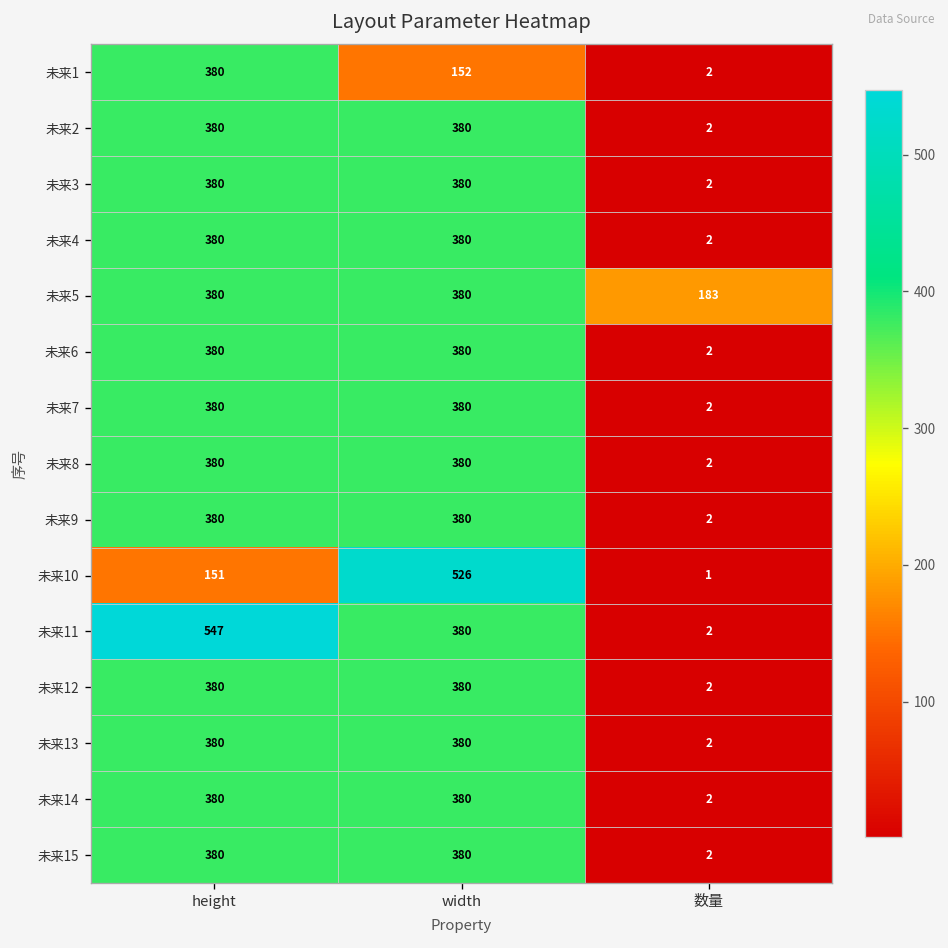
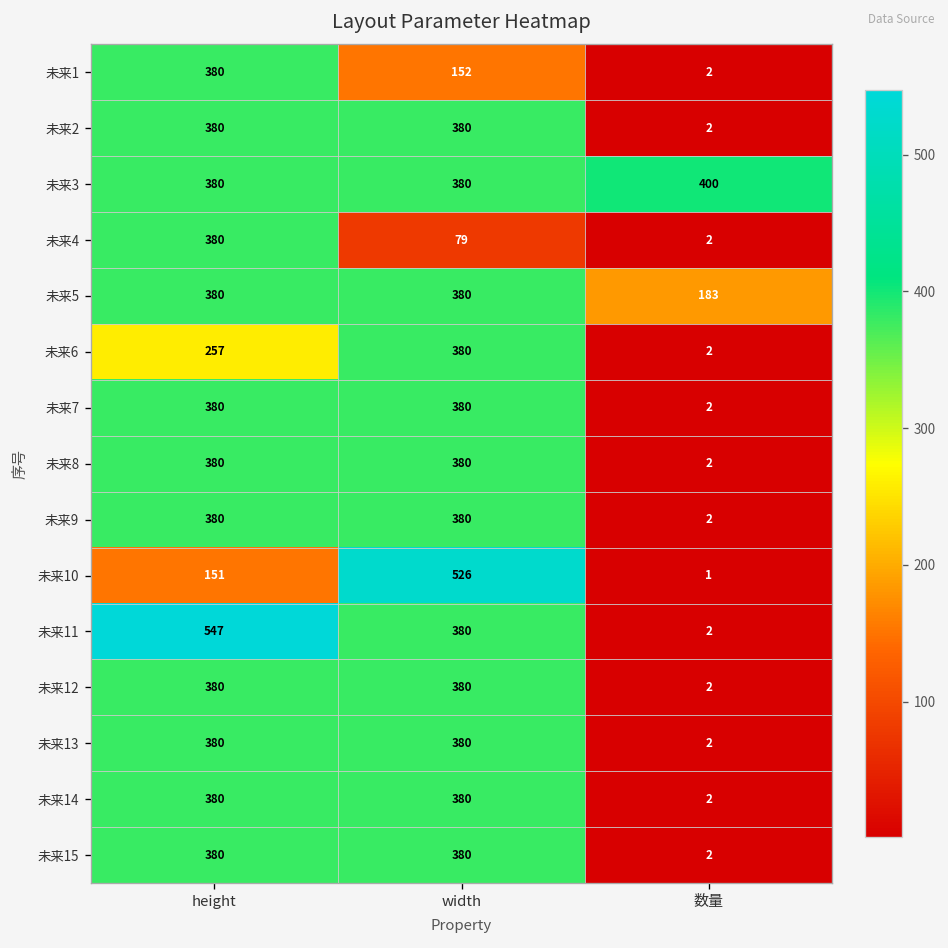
  {
    "未来1": {
      "height": 380,
      "width": 152,
      "数量": 2
    },
    "未来2": {
      "height": 380,
      "width": 380,
      "数量": 2
    },
    "未来3": {
      "height": 380,
      "width": 380,
-     "数量": 2
+     "数量": 400
    },
    "未来4": {
      "height": 380,
-     "width": 380,
+     "width": 79,
      "数量": 2
    },
    "未来5": {
      "height": 380,
      "width": 380,
      "数量": 183
    },
    "未来6": {
-     "height": 380,
+     "height": 257,
      "width": 380,
      "数量": 2
    },
    "未来7": {
      "height": 380,
      "width": 380,
      "数量": 2
    },
    "未来8": {
      "height": 380,
      "width": 380,
      "数量": 2
    },
    "未来9": {
      "height": 380,
      "width": 380,
      "数量": 2
    },
    "未来10": {
      "height": 151,
      "width": 526,
      "数量": 1
    },
    "未来11": {
      "height": 547,
      "width": 380,
      "数量": 2
    },
    "未来12": {
      "height": 380,
      "width": 380,
      "数量": 2
    },
    "未来13": {
      "height": 380,
      "width": 380,
      "数量": 2
    },
    "未来14": {
      "height": 380,
      "width": 380,
      "数量": 2
    },
    "未来15": {
      "height": 380,
      "width": 380,
      "数量": 2
    }
  }
